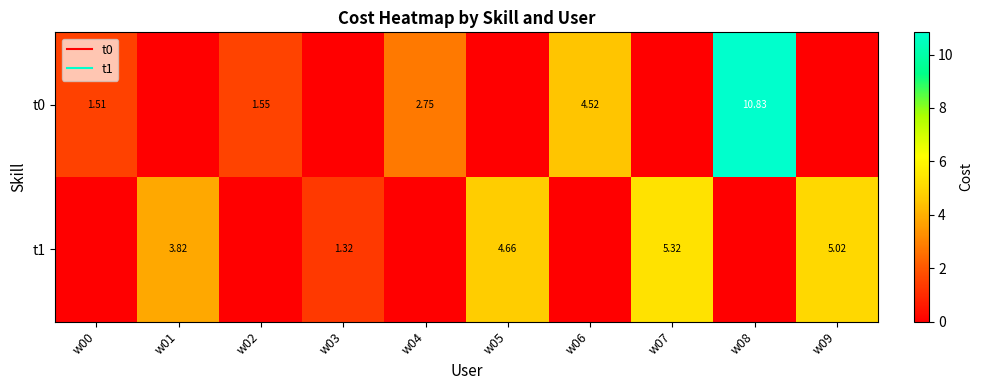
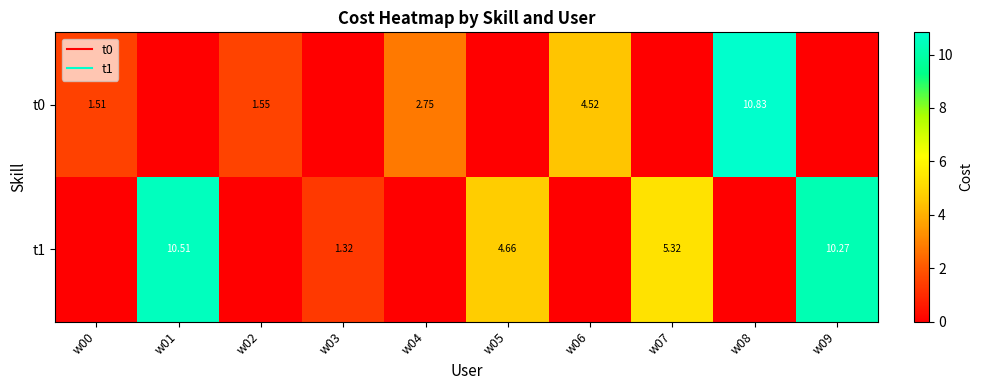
  {
    "t0": {
      "w00": 1.51,
      "w02": 1.55,
      "w04": 2.75,
      "w06": 4.52,
      "w08": 10.83
    },
    "t1": {
-     "w01": 3.82,
+     "w01": 10.51,
      "w03": 1.32,
      "w05": 4.66,
      "w07": 5.32,
-     "w09": 5.02
+     "w09": 10.27
    }
  }
